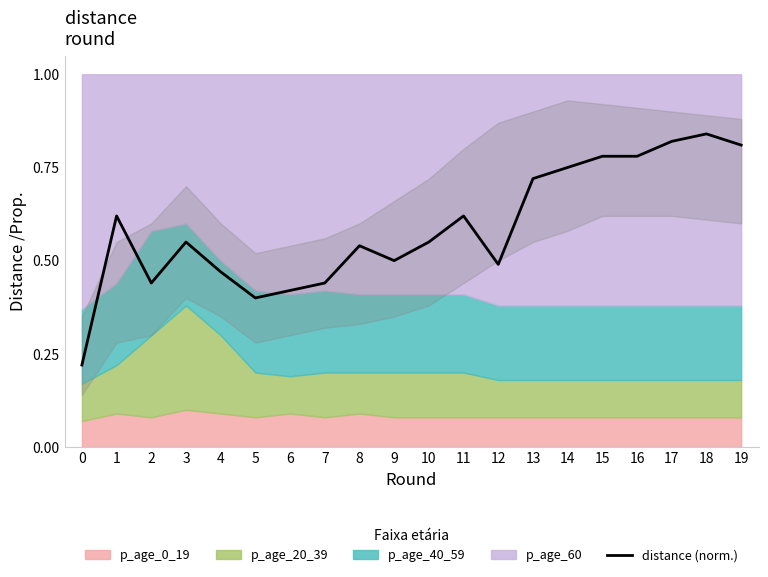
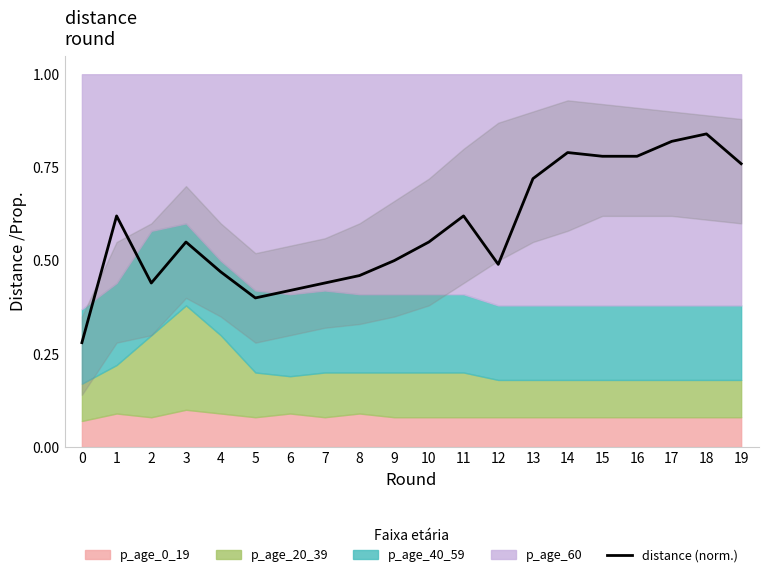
  {
    "distance (norm.)": {
-     "0": 0.22,
+     "0": 0.28,
      "1": 0.62,
      "2": 0.44,
      "3": 0.55,
      "4": 0.47,
      "5": 0.40,
      "6": 0.42,
      "7": 0.44,
-     "8": 0.54,
+     "8": 0.46,
      "9": 0.50,
      "10": 0.55,
      "11": 0.62,
      "12": 0.49,
      "13": 0.72,
-     "14": 0.75,
+     "14": 0.79,
      "15": 0.78,
      "16": 0.78,
      "17": 0.82,
      "18": 0.84,
-     "19": 0.81
+     "19": 0.76
    },
    "p_age_0_19": {
      "0": 0.07,
      "1": 0.09,
      "2": 0.08,
      "3": 0.10,
      "4": 0.09,
      "5": 0.08,
      "6": 0.09,
      "7": 0.08,
      "8": 0.09,
      "9": 0.08,
      "10": 0.08,
      "11": 0.08,
      "12": 0.08,
      "13": 0.08,
      "14": 0.08,
      "15": 0.08,
      "16": 0.08,
      "17": 0.08,
      "18": 0.08,
      "19": 0.08
    },
    "p_age_20_39": {
      "0": 0.10,
      "1": 0.13,
      "2": 0.22,
      "3": 0.28,
      "4": 0.21,
      "5": 0.12,
      "6": 0.10,
      "7": 0.12,
      "8": 0.11,
      "9": 0.12,
      "10": 0.12,
      "11": 0.12,
      "12": 0.10,
      "13": 0.10,
      "14": 0.10,
      "15": 0.10,
      "16": 0.10,
      "17": 0.10,
      "18": 0.10,
      "19": 0.10
    },
    "p_age_40_59": {
      "0": 0.20,
      "1": 0.22,
      "2": 0.28,
      "3": 0.22,
      "4": 0.20,
      "5": 0.22,
      "6": 0.22,
      "7": 0.22,
      "8": 0.21,
      "9": 0.21,
      "10": 0.21,
      "11": 0.21,
      "12": 0.20,
      "13": 0.20,
      "14": 0.20,
      "15": 0.20,
      "16": 0.20,
      "17": 0.20,
      "18": 0.20,
      "19": 0.20
    }
  }
